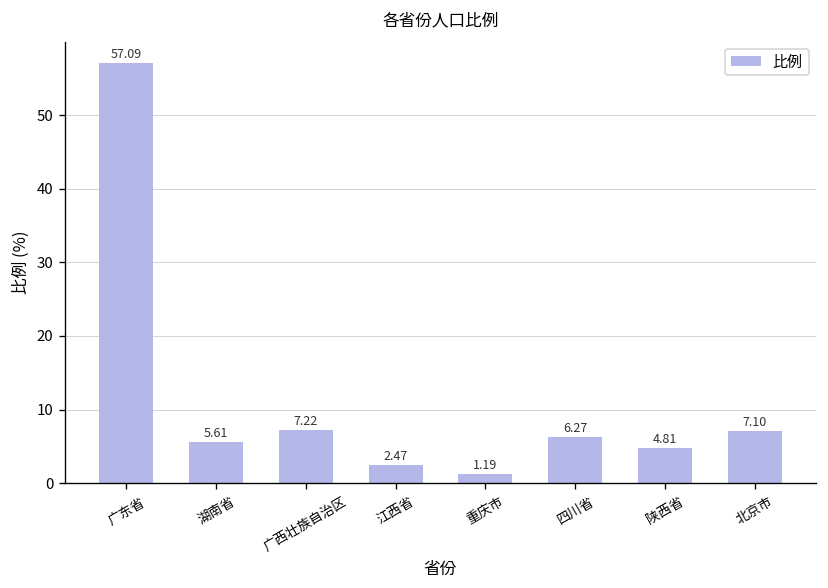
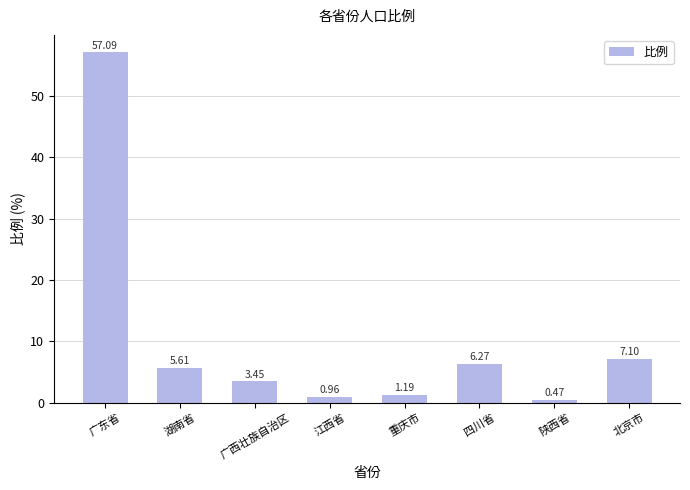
  {
    "广东省": 57.09,
    "湖南省": 5.61,
-   "广西壮族自治区": 7.22,
-   "江西省": 2.47,
+   "广西壮族自治区": 3.45,
+   "江西省": 0.96,
    "重庆市": 1.19,
    "四川省": 6.27,
-   "陕西省": 4.81,
+   "陕西省": 0.47,
    "北京市": 7.10
  }
